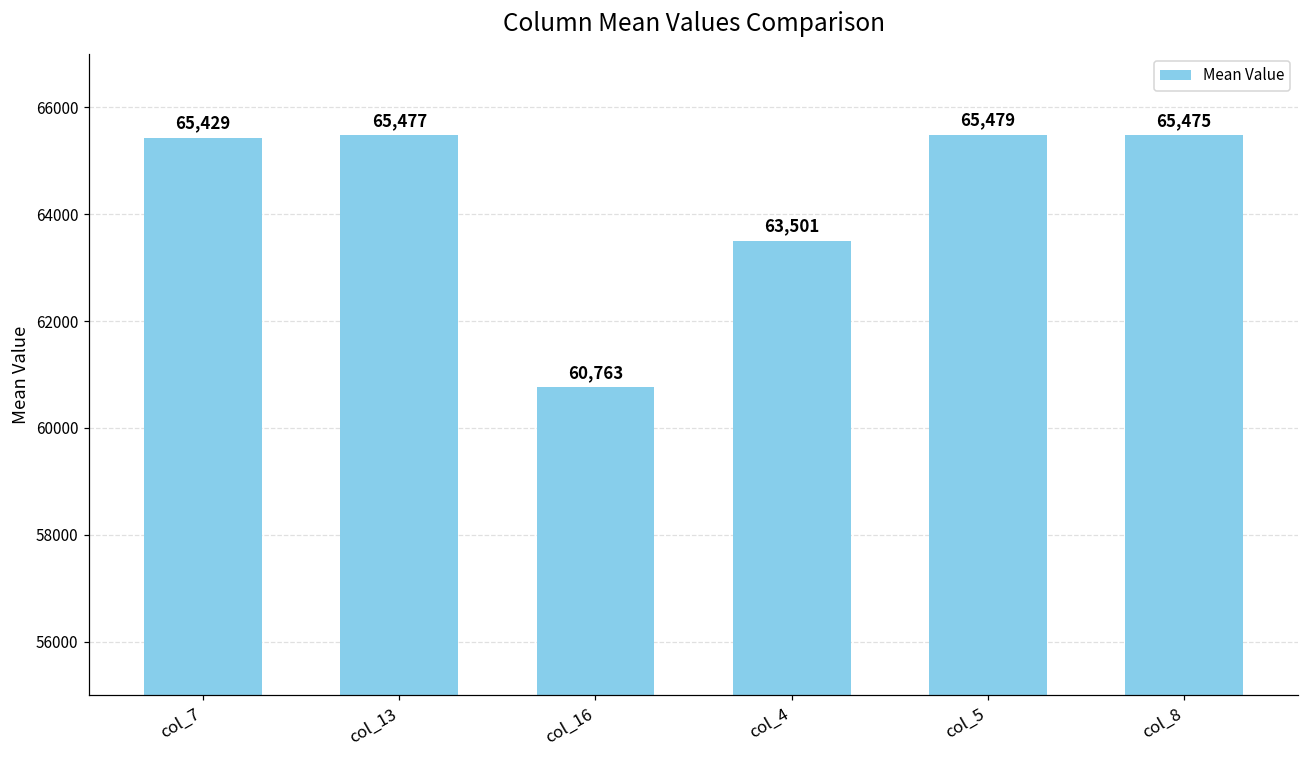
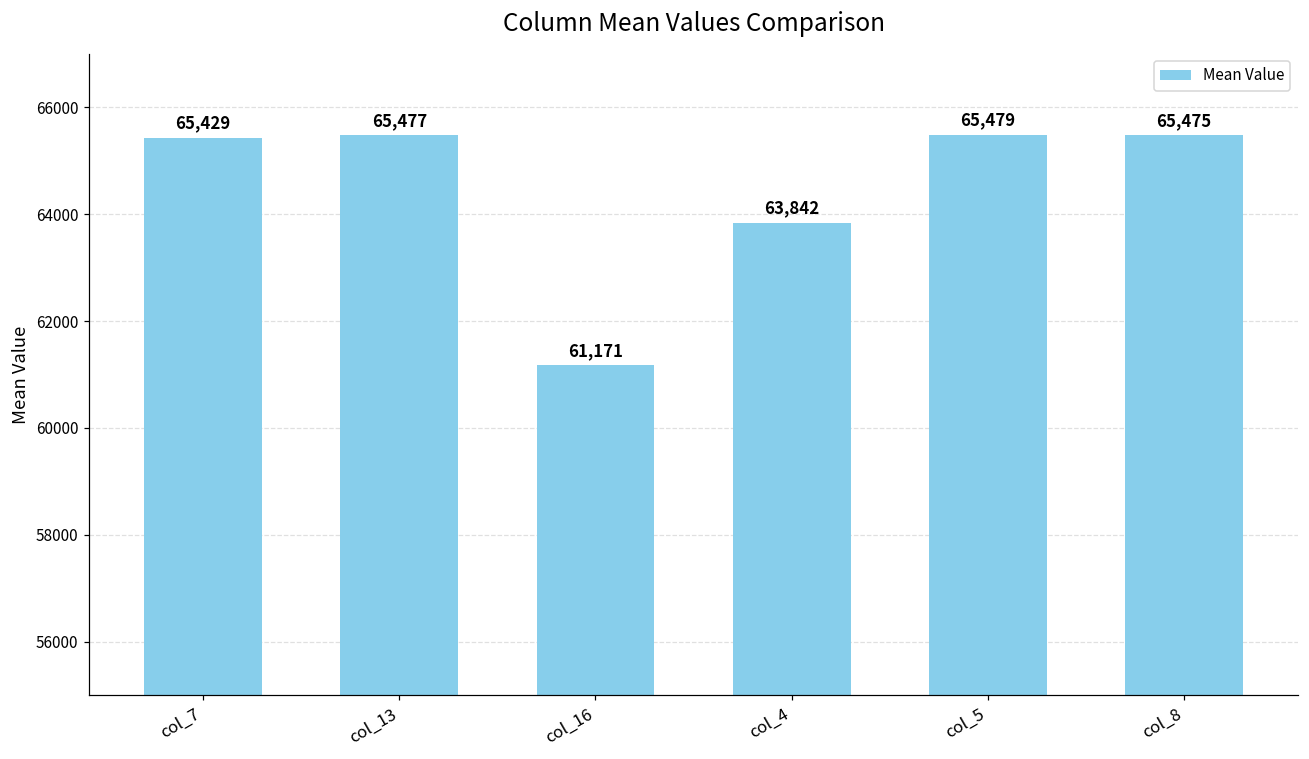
  {
    "col_7": "65,429",
    "col_13": "65,477",
-   "col_16": "60,763",
-   "col_4": "63,501",
+   "col_16": "61,171",
+   "col_4": "63,842",
    "col_5": "65,479",
    "col_8": "65,475"
  }
